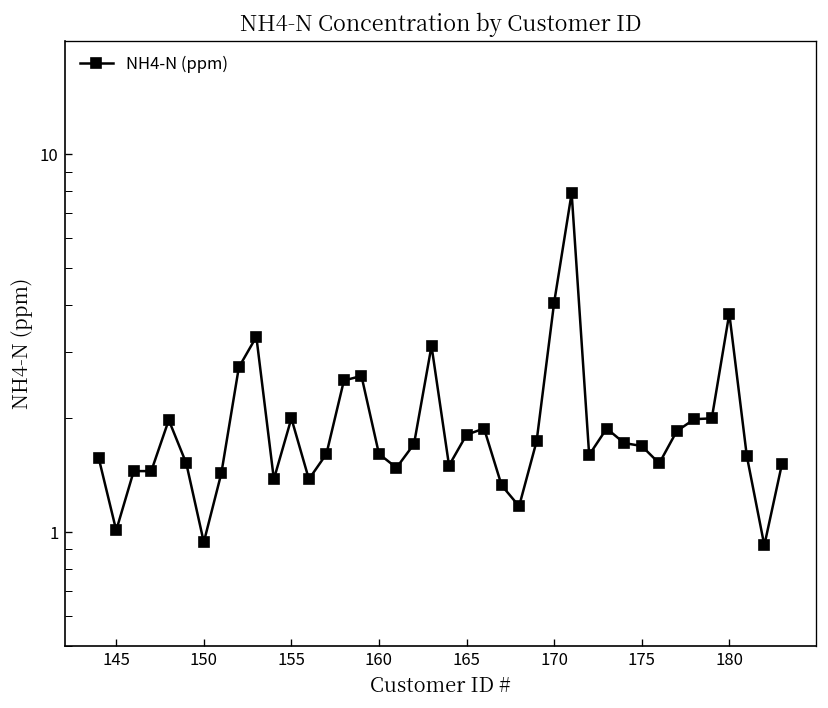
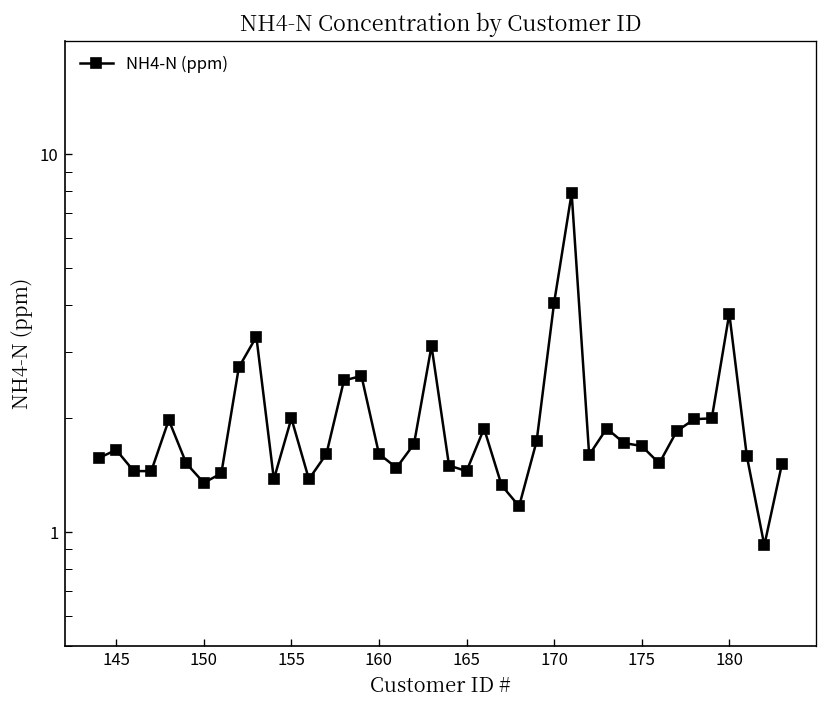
  {
-   "145": 1.01,
-   "150": 0.94,
+   "145": 1.7,
+   "150": 1.35,
    "155": 2.0,
    "160": 1.6,
-   "165": 1.8,
+   "165": 1.5,
    "170": 4.1,
    "175": 1.7,
    "180": 3.8
  }
